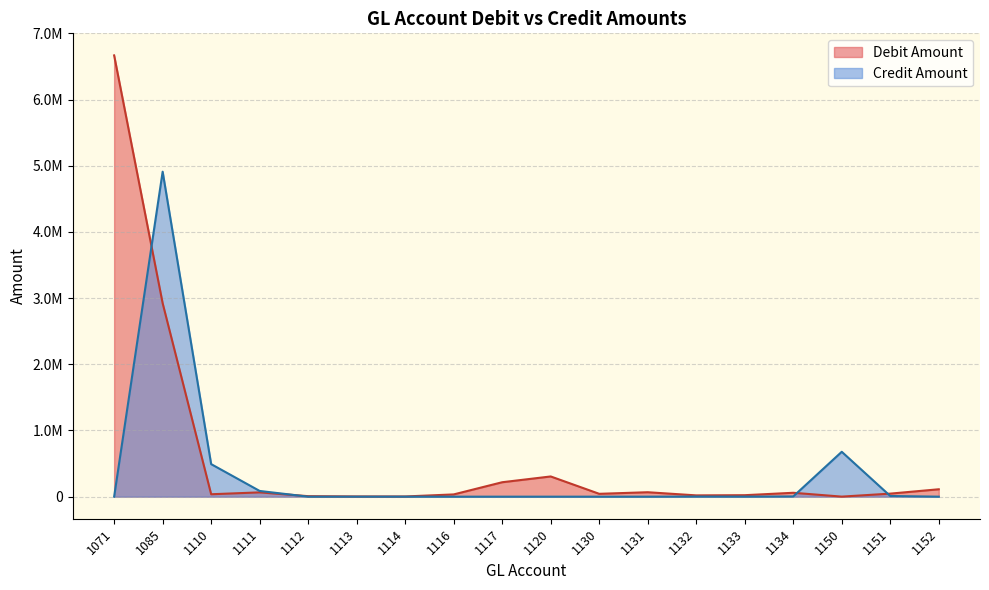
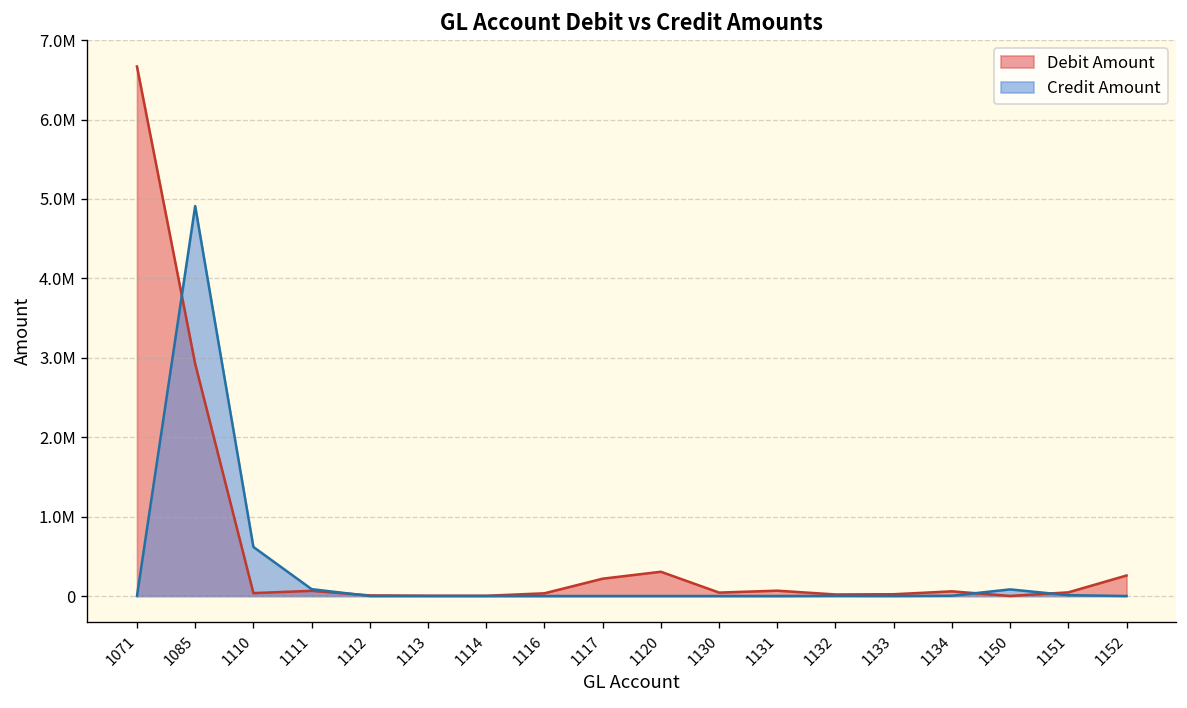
  {
    "Debit Amount": {
      "1071": 6700000,
      "1085": 2900000,
      "1110": 0,
      "1117": 200000,
      "1120": 300000,
      "1130": 0,
      "1131": 100000,
      "1134": 100000,
      "1150": 0,
-     "1152": 100000
+     "1152": 300000
    },
    "Credit Amount": {
      "1071": 0,
      "1085": 4900000,
-     "1110": 500000,
+     "1110": 600000,
      "1117": 0,
      "1120": 0,
      "1130": 0,
      "1131": 0,
      "1134": 0,
-     "1150": 700000,
+     "1150": 100000,
      "1152": 0
    }
  }
